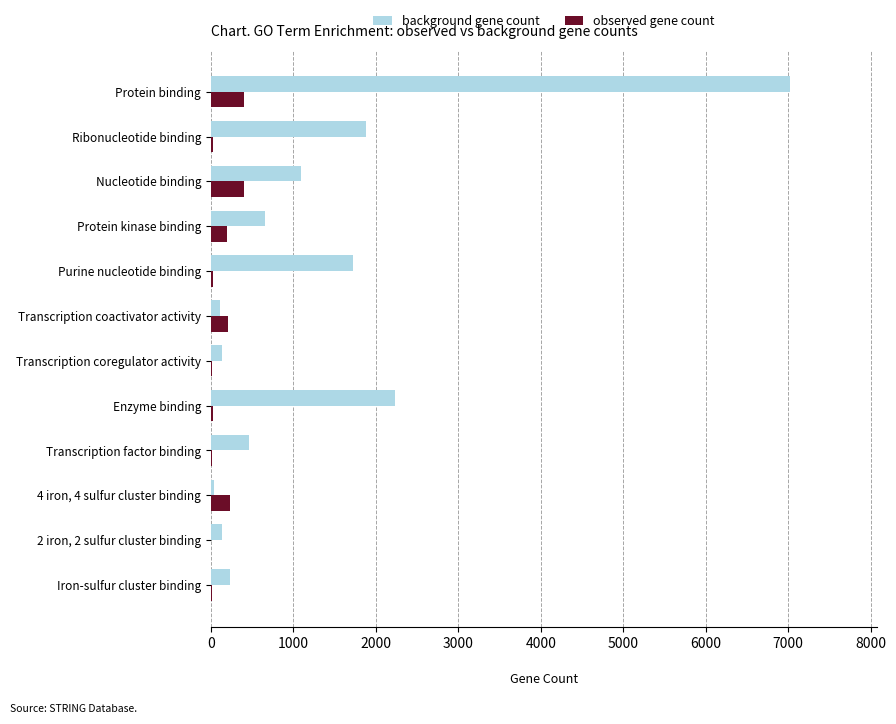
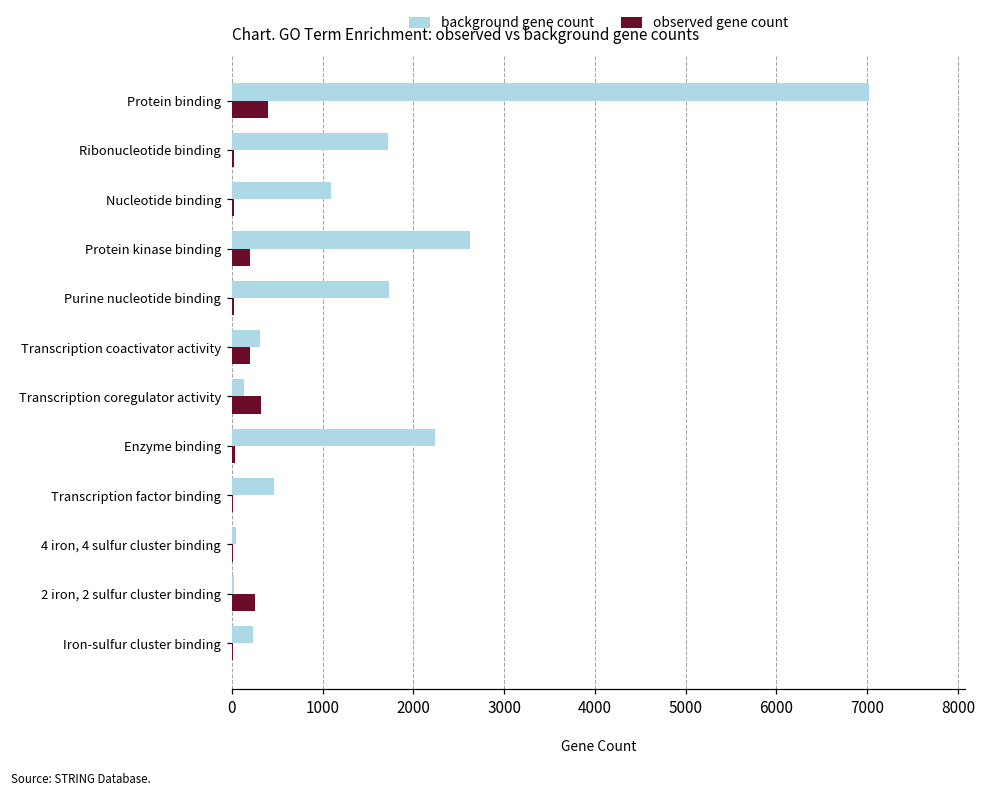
  {
    "background gene count": {
      "Protein binding": 7000,
-     "Ribonucleotide binding": 1900,
+     "Ribonucleotide binding": 1700,
      "Nucleotide binding": 1100,
-     "Protein kinase binding": 700,
+     "Protein kinase binding": 2600,
      "Purine nucleotide binding": 1700,
-     "Transcription coactivator activity": 100,
+     "Transcription coactivator activity": 300,
      "Transcription coregulator activity": 100,
      "Enzyme binding": 2200,
      "Transcription factor binding": 500,
      "4 iron, 4 sulfur cluster binding": 0,
-     "2 iron, 2 sulfur cluster binding": 100,
+     "2 iron, 2 sulfur cluster binding": 0,
      "Iron-sulfur cluster binding": 200
    },
    "observed gene count": {
      "Protein binding": 400,
-     "Nucleotide binding": 400,
+     "Nucleotide binding": 0,
      "Protein kinase binding": 200,
      "Transcription coactivator activity": 200,
-     "Transcription coregulator activity": 0,
-     "4 iron, 4 sulfur cluster binding": 200,
-     "2 iron, 2 sulfur cluster binding": 0
+     "Transcription coregulator activity": 300,
+     "4 iron, 4 sulfur cluster binding": 0,
+     "2 iron, 2 sulfur cluster binding": 300
    }
  }
